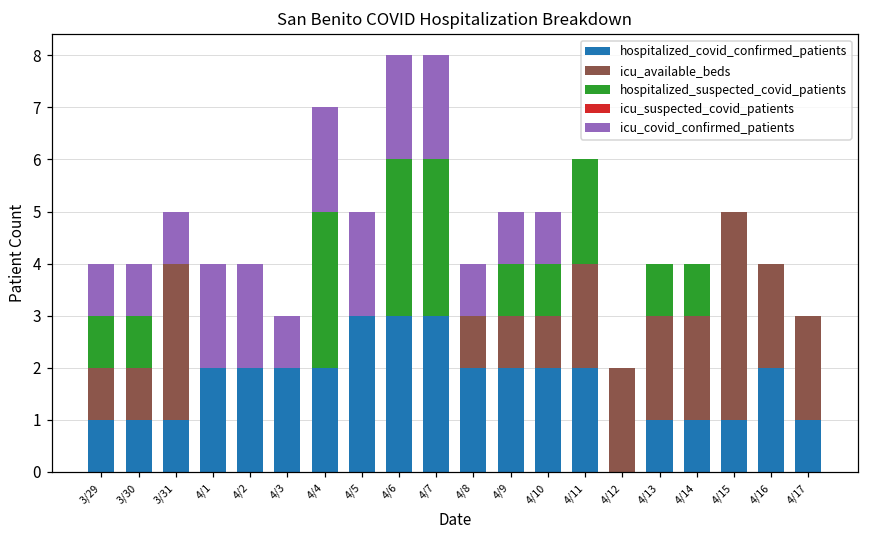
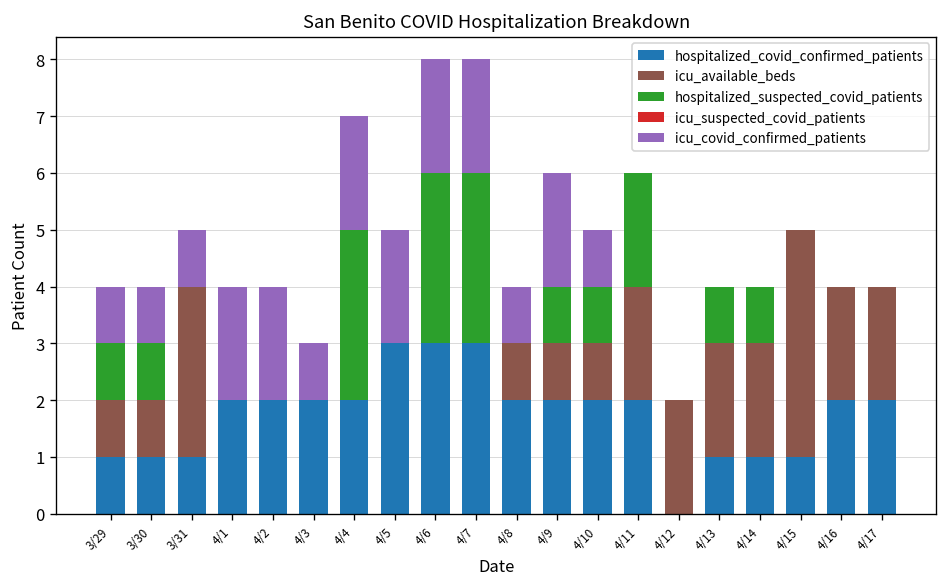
  {
    "hospitalized_covid_confirmed_patients": {
      "3/29": 1,
      "3/30": 1,
      "3/31": 1,
      "4/1": 2,
      "4/2": 2,
      "4/3": 2,
      "4/4": 2,
      "4/5": 3,
      "4/6": 3,
      "4/7": 3,
      "4/8": 2,
      "4/9": 2,
      "4/10": 2,
      "4/11": 2,
      "4/12": 0,
      "4/13": 1,
      "4/14": 1,
      "4/15": 1,
      "4/16": 2,
-     "4/17": 1
+     "4/17": 2
    },
    "icu_available_beds": {
      "3/29": 1,
      "3/30": 1,
      "3/31": 3,
      "4/1": 0,
      "4/2": 0,
      "4/3": 0,
      "4/4": 0,
      "4/5": 0,
      "4/6": 0,
      "4/7": 0,
      "4/8": 1,
      "4/9": 1,
      "4/10": 1,
      "4/11": 2,
      "4/12": 2,
      "4/13": 2,
      "4/14": 2,
      "4/15": 4,
      "4/16": 2,
      "4/17": 2
    },
    "icu_suspected_covid_patients": {
      "3/31": 0,
      "4/1": 0,
      "4/2": 0,
      "4/3": 0,
      "4/5": 0,
      "4/8": 0,
      "4/12": 0,
      "4/15": 0,
      "4/16": 0,
      "4/17": 0
    },
    "icu_covid_confirmed_patients": {
      "3/29": 1,
      "3/30": 1,
      "3/31": 1,
      "4/1": 2,
      "4/2": 2,
      "4/3": 1,
      "4/4": 2,
      "4/5": 2,
      "4/6": 2,
      "4/7": 2,
      "4/8": 1,
-     "4/9": 1,
+     "4/9": 2,
      "4/10": 1,
      "4/11": 0,
      "4/12": 0,
      "4/13": 0,
      "4/14": 0,
      "4/15": 0,
      "4/16": 0,
      "4/17": 0
    }
  }
